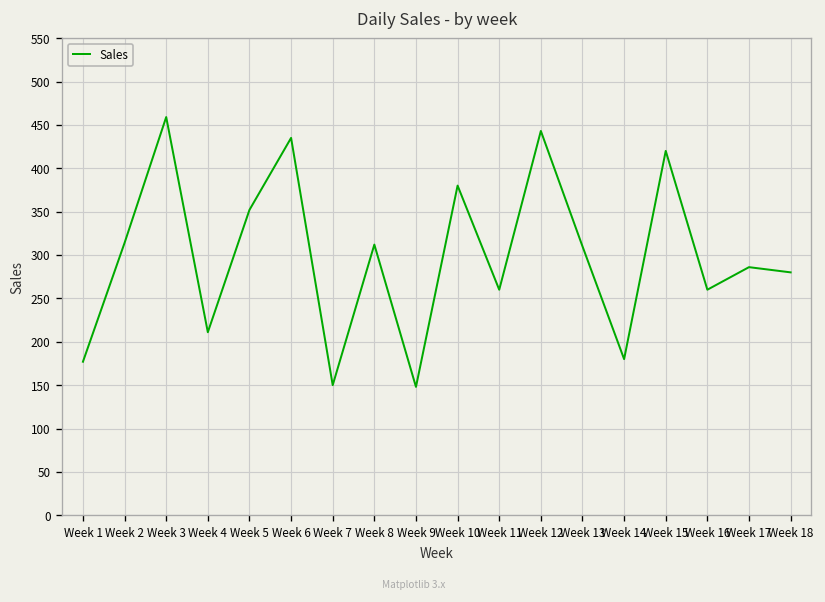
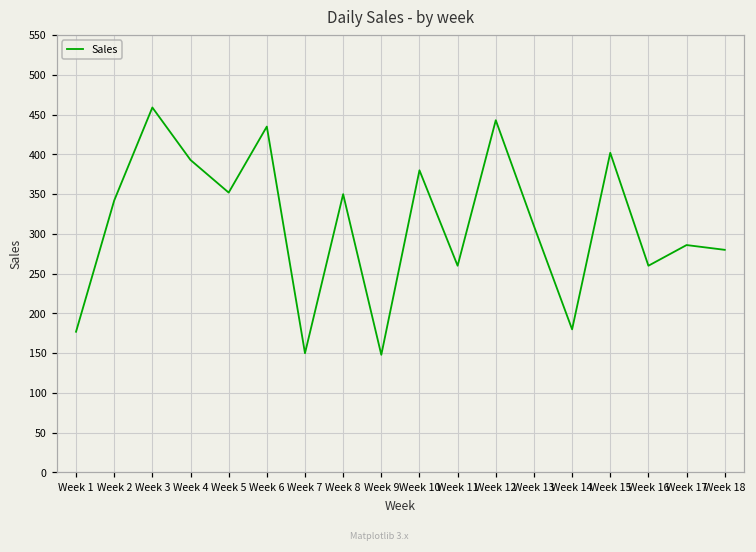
  {
    "Week 1": 180,
-   "Week 2": 310,
+   "Week 2": 340,
    "Week 3": 460,
-   "Week 4": 210,
+   "Week 4": 390,
    "Week 5": 350,
    "Week 6": 440,
    "Week 7": 150,
-   "Week 8": 310,
+   "Week 8": 350,
    "Week 9": 150,
    "Week 10": 380,
    "Week 11": 260,
    "Week 12": 440,
    "Week 13": 310,
    "Week 14": 180,
-   "Week 15": 420,
+   "Week 15": 400,
    "Week 16": 260,
    "Week 17": 290,
    "Week 18": 280
  }
